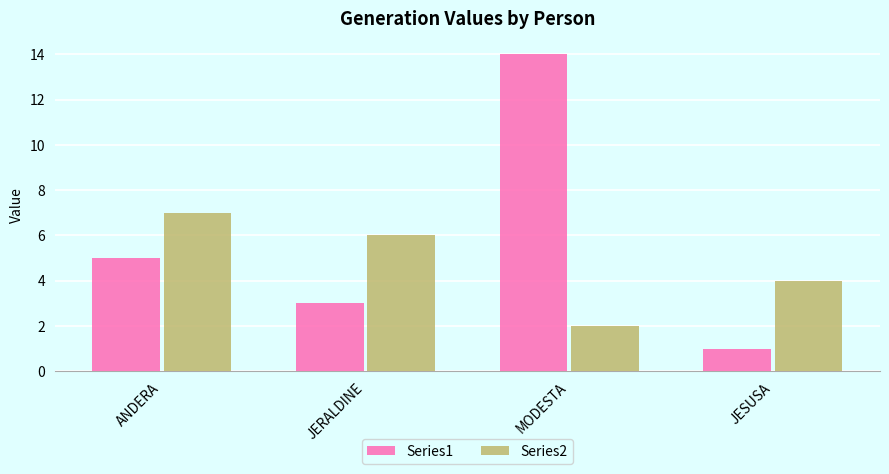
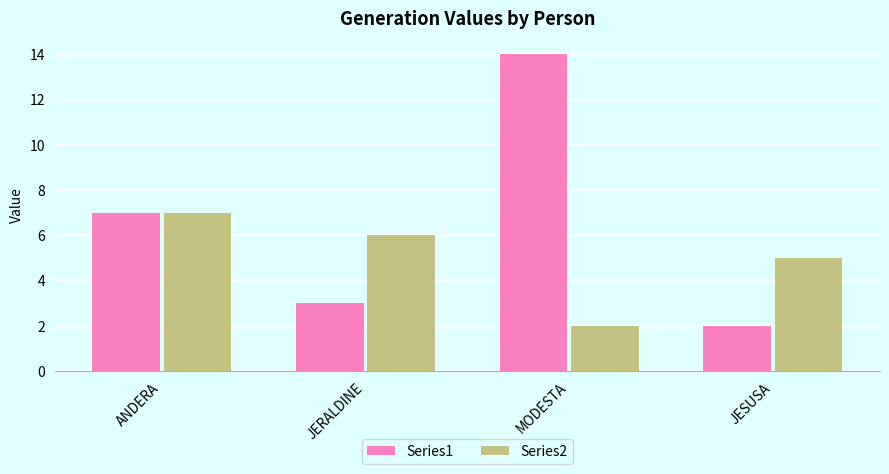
  {
    "Series1": {
-     "ANDERA": 5,
+     "ANDERA": 7,
      "JERALDINE": 3,
      "MODESTA": 14,
-     "JESUSA": 1
+     "JESUSA": 2
    },
    "Series2": {
      "ANDERA": 7,
      "JERALDINE": 6,
      "MODESTA": 2,
-     "JESUSA": 4
+     "JESUSA": 5
    }
  }
